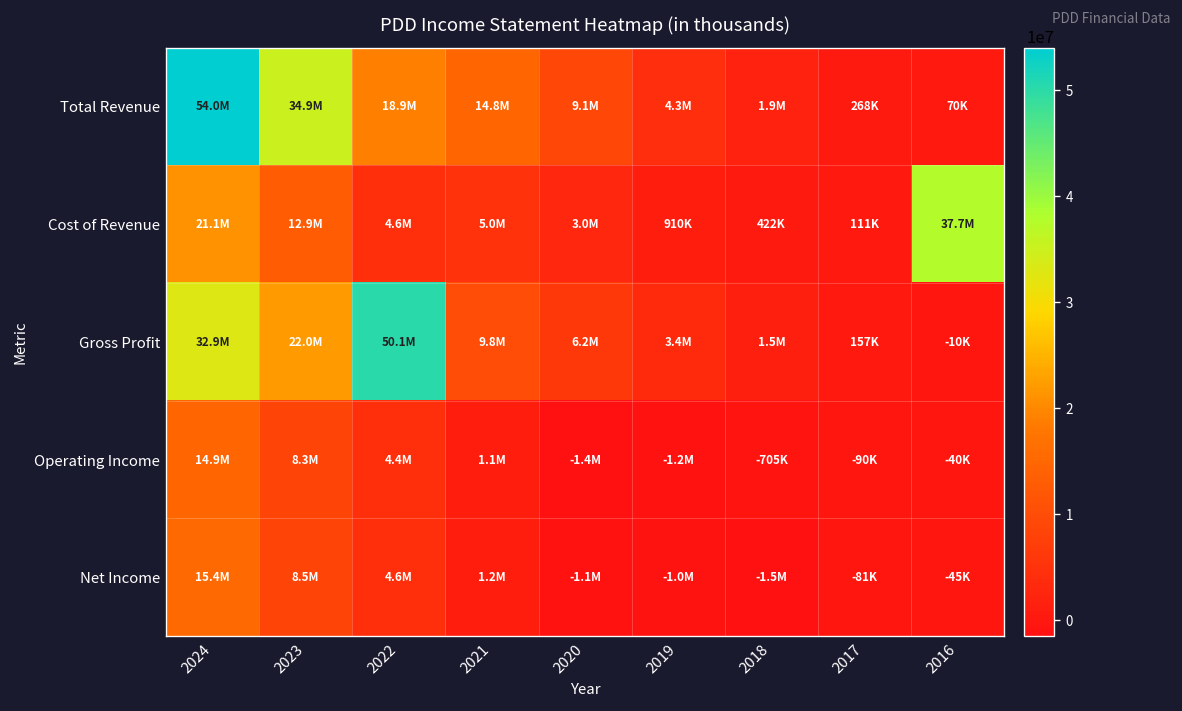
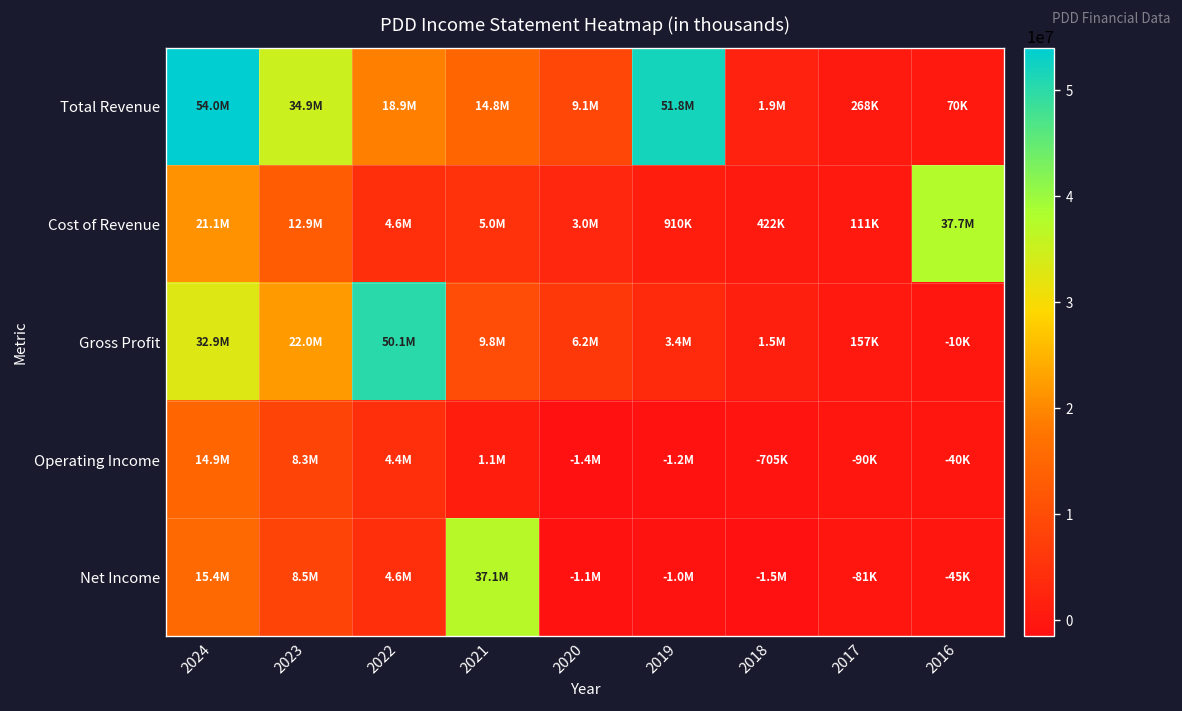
  {
    "Total Revenue": {
      "2024": "54.0M",
      "2023": "34.9M",
      "2022": "18.9M",
      "2021": "14.8M",
      "2020": "9.1M",
-     "2019": "4.3M",
+     "2019": "51.8M",
      "2018": "1.9M",
      "2017": "268K",
      "2016": "70K"
    },
    "Cost of Revenue": {
      "2024": "21.1M",
      "2023": "12.9M",
      "2022": "4.6M",
      "2021": "5.0M",
      "2020": "3.0M",
      "2019": "910K",
      "2018": "422K",
      "2017": "111K",
      "2016": "37.7M"
    },
    "Gross Profit": {
      "2024": "32.9M",
      "2023": "22.0M",
      "2022": "50.1M",
      "2021": "9.8M",
      "2020": "6.2M",
      "2019": "3.4M",
      "2018": "1.5M",
      "2017": "157K",
      "2016": "-10K"
    },
    "Operating Income": {
      "2024": "14.9M",
      "2023": "8.3M",
      "2022": "4.4M",
      "2021": "1.1M",
      "2020": "-1.4M",
      "2019": "-1.2M",
      "2018": "-705K",
      "2017": "-90K",
      "2016": "-40K"
    },
    "Net Income": {
      "2024": "15.4M",
      "2023": "8.5M",
      "2022": "4.6M",
-     "2021": "1.2M",
+     "2021": "37.1M",
      "2020": "-1.1M",
      "2019": "-1.0M",
      "2018": "-1.5M",
      "2017": "-81K",
      "2016": "-45K"
    }
  }
